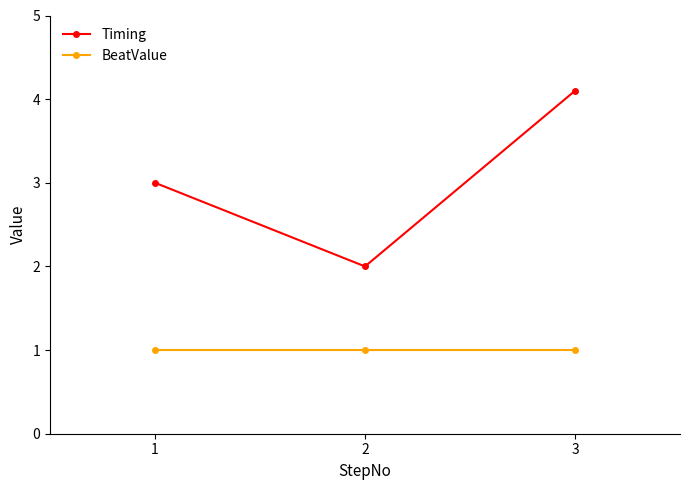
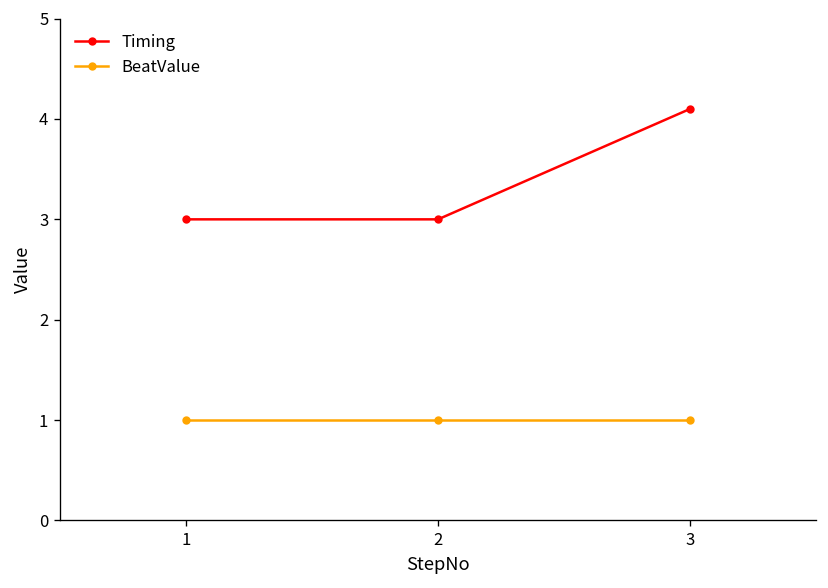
  {
    "Timing": {
      "1": 3,
-     "2": 2,
+     "2": 3,
      "3": 4.1
    },
    "BeatValue": {
      "1": 1,
      "2": 1,
      "3": 1
    }
  }
